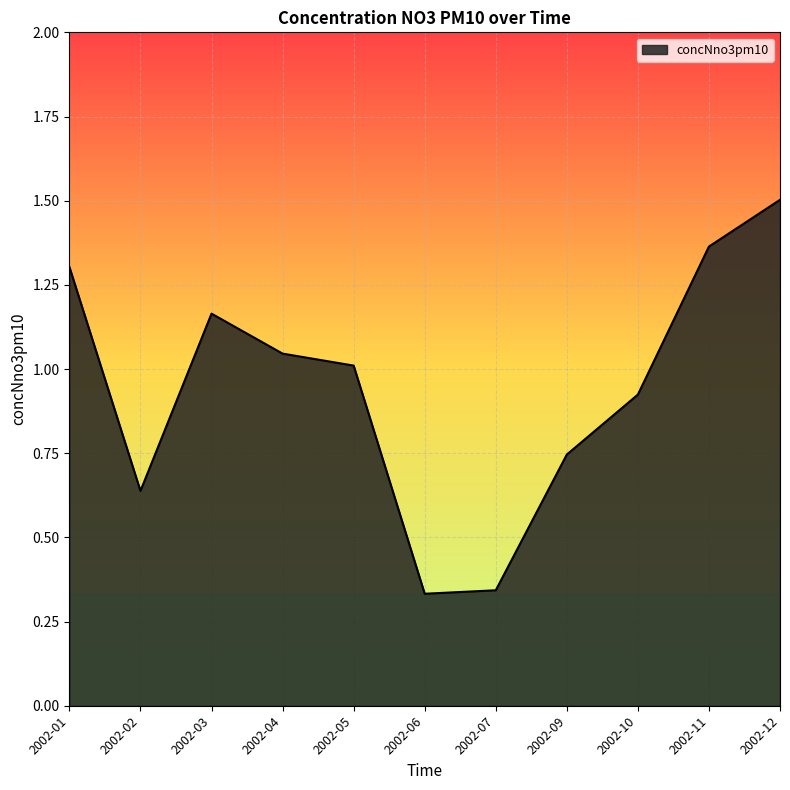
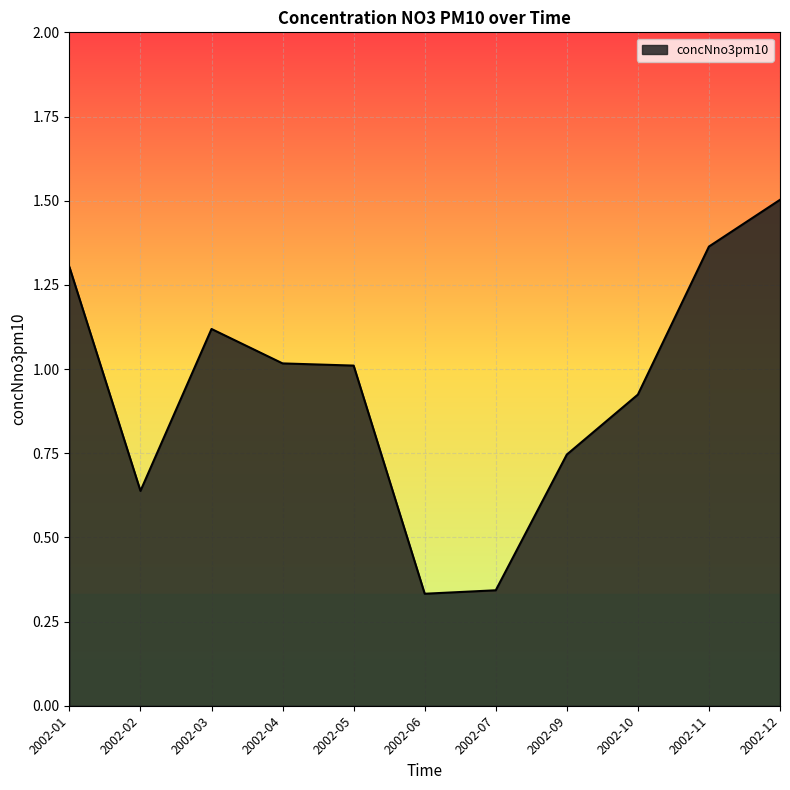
  {
    "concNno3pm10": {
      "2002-01": 1.30,
      "2002-02": 0.64,
-     "2002-03": 1.16,
-     "2002-04": 1.05,
+     "2002-03": 1.12,
+     "2002-04": 1.02,
      "2002-05": 1.01,
      "2002-07": 0.34,
      "2002-09": 0.75,
      "2002-10": 0.92,
      "2002-11": 1.36,
      "2002-12": 1.50
    }
  }
